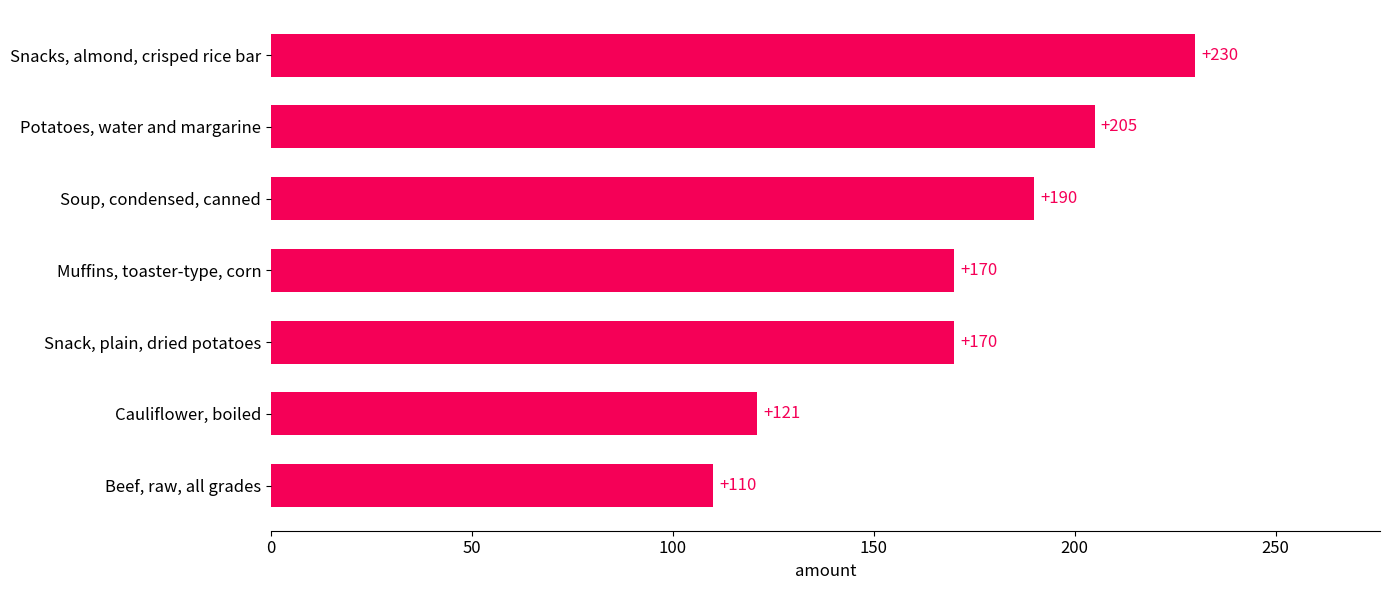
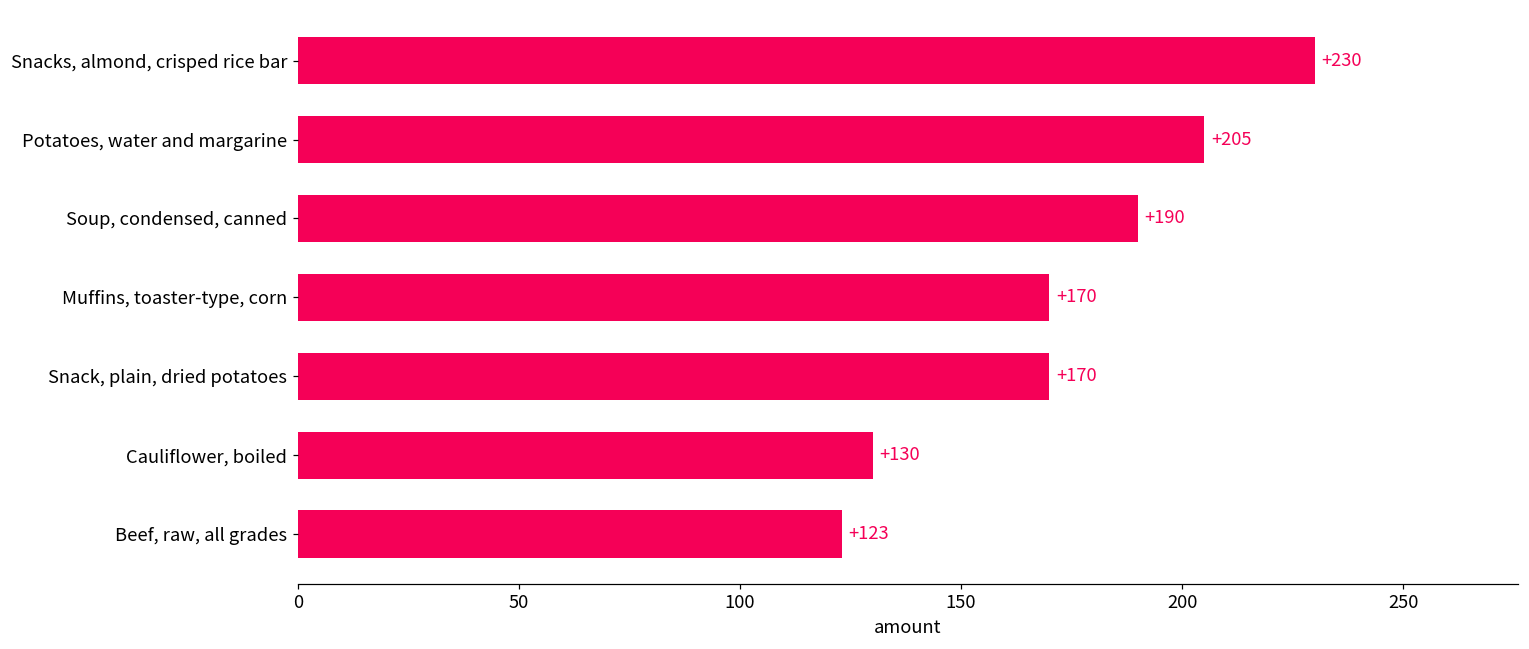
  {
    "Snacks, almond, crisped rice bar": "+230",
    "Potatoes, water and margarine": "+205",
    "Soup, condensed, canned": "+190",
    "Muffins, toaster-type, corn": "+170",
    "Snack, plain, dried potatoes": "+170",
-   "Cauliflower, boiled": "+121",
-   "Beef, raw, all grades": "+110"
+   "Cauliflower, boiled": "+130",
+   "Beef, raw, all grades": "+123"
  }
